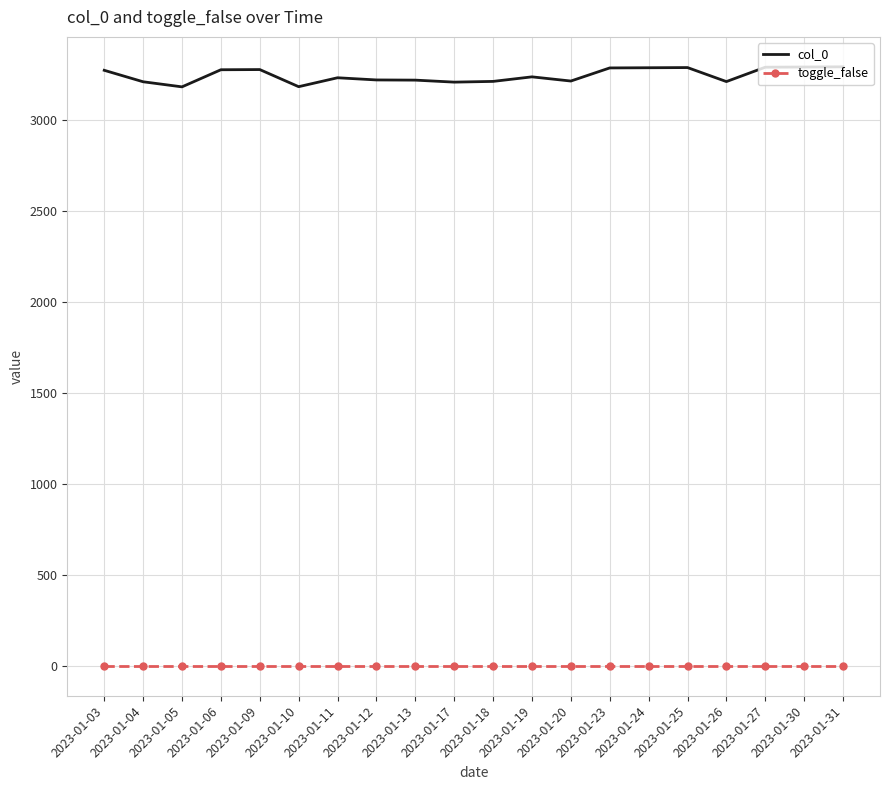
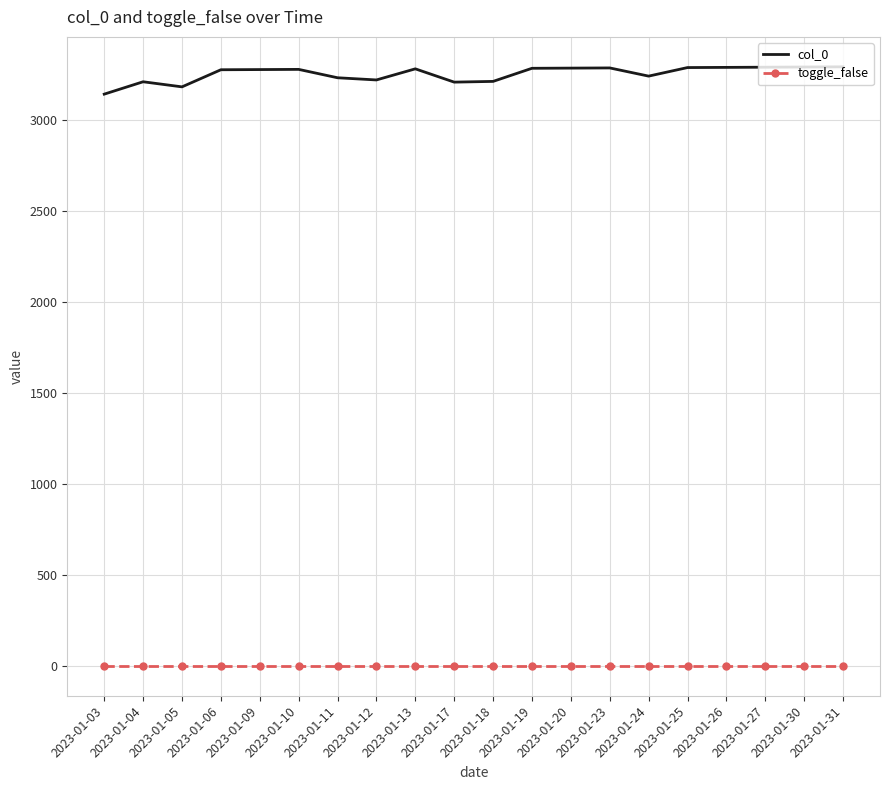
  {
    "col_0": {
-     "2023-01-03": 3270,
+     "2023-01-03": 3140,
      "2023-01-04": 3210,
      "2023-01-05": 3180,
      "2023-01-06": 3280,
      "2023-01-09": 3280,
-     "2023-01-10": 3180,
+     "2023-01-10": 3280,
      "2023-01-11": 3230,
      "2023-01-12": 3220,
-     "2023-01-13": 3220,
+     "2023-01-13": 3280,
      "2023-01-17": 3210,
      "2023-01-18": 3210,
-     "2023-01-19": 3240,
-     "2023-01-20": 3210,
+     "2023-01-19": 3280,
+     "2023-01-20": 3280,
      "2023-01-23": 3290,
-     "2023-01-24": 3290,
+     "2023-01-24": 3240,
      "2023-01-25": 3290,
-     "2023-01-26": 3210
+     "2023-01-26": 3290
    },
    "toggle_false": {
      "2023-01-03": 0,
      "2023-01-04": 0,
      "2023-01-05": 0,
      "2023-01-06": 0,
      "2023-01-09": 0,
      "2023-01-10": 0,
      "2023-01-11": 0,
      "2023-01-12": 0,
      "2023-01-13": 0,
      "2023-01-17": 0,
      "2023-01-18": 0,
      "2023-01-19": 0,
      "2023-01-20": 0,
      "2023-01-23": 0,
      "2023-01-24": 0,
      "2023-01-25": 0,
      "2023-01-26": 0,
      "2023-01-27": 0,
      "2023-01-30": 0,
      "2023-01-31": 0
    }
  }
